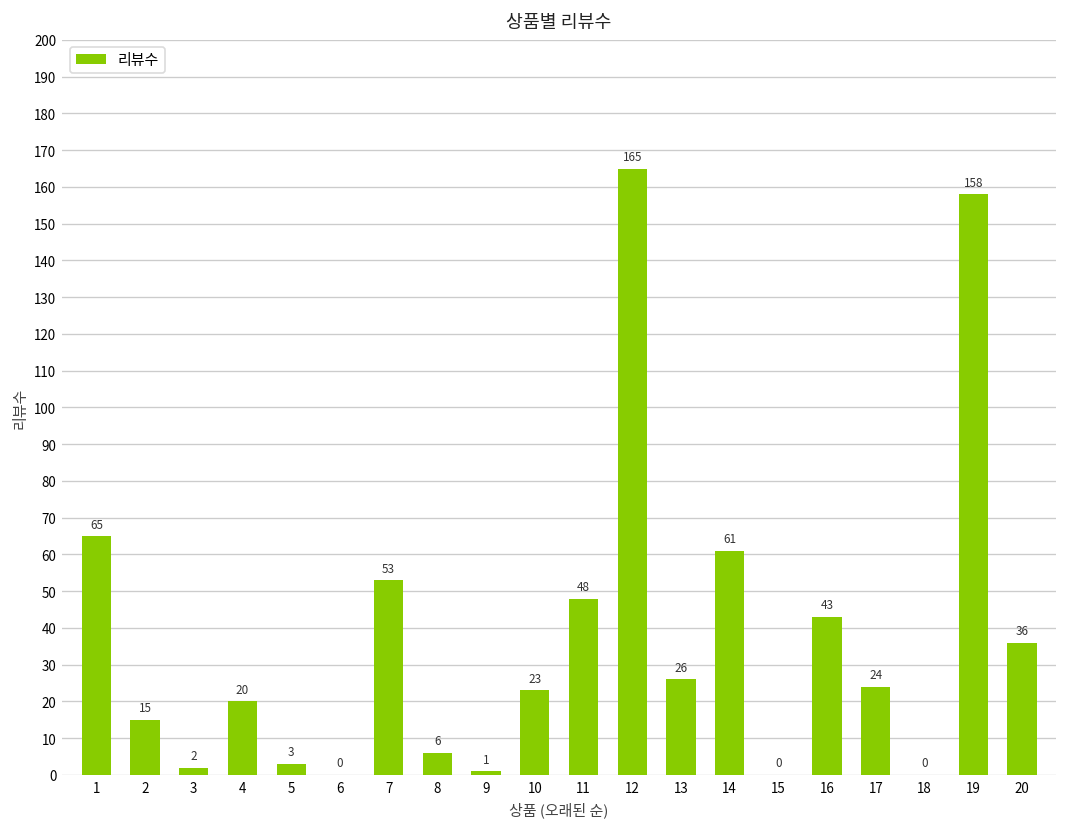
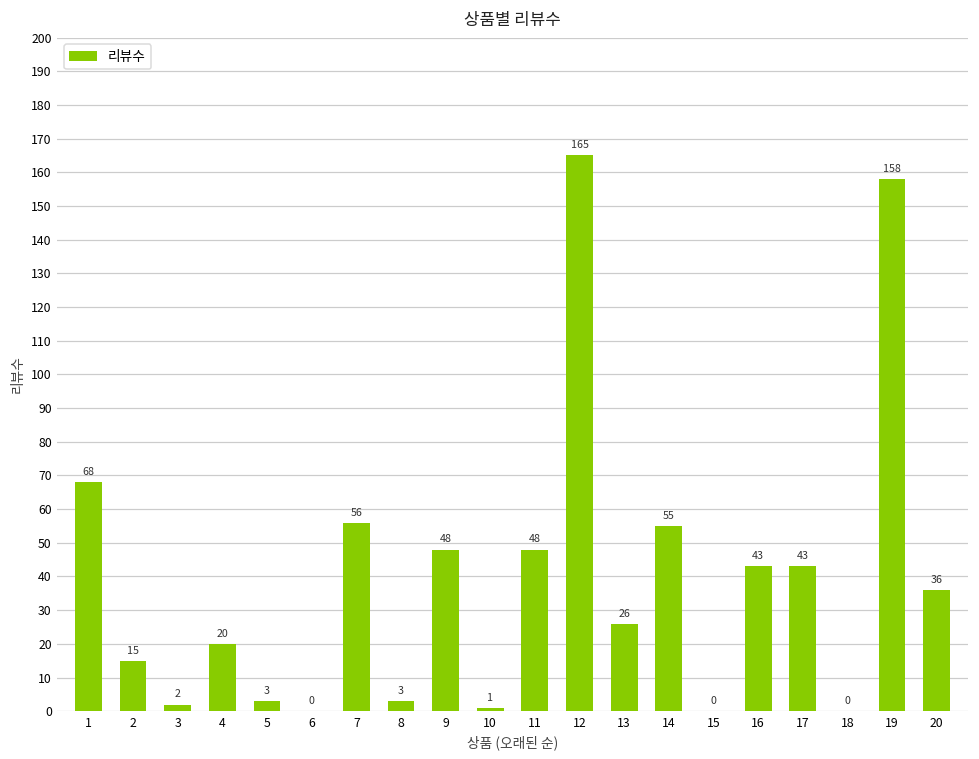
  {
-   "1": 65,
+   "1": 68,
    "2": 15,
    "3": 2,
    "4": 20,
    "5": 3,
    "6": 0,
-   "7": 53,
-   "8": 6,
-   "9": 1,
-   "10": 23,
+   "7": 56,
+   "8": 3,
+   "9": 48,
+   "10": 1,
    "11": 48,
    "12": 165,
    "13": 26,
-   "14": 61,
+   "14": 55,
    "15": 0,
    "16": 43,
-   "17": 24,
+   "17": 43,
    "18": 0,
    "19": 158,
    "20": 36
  }
